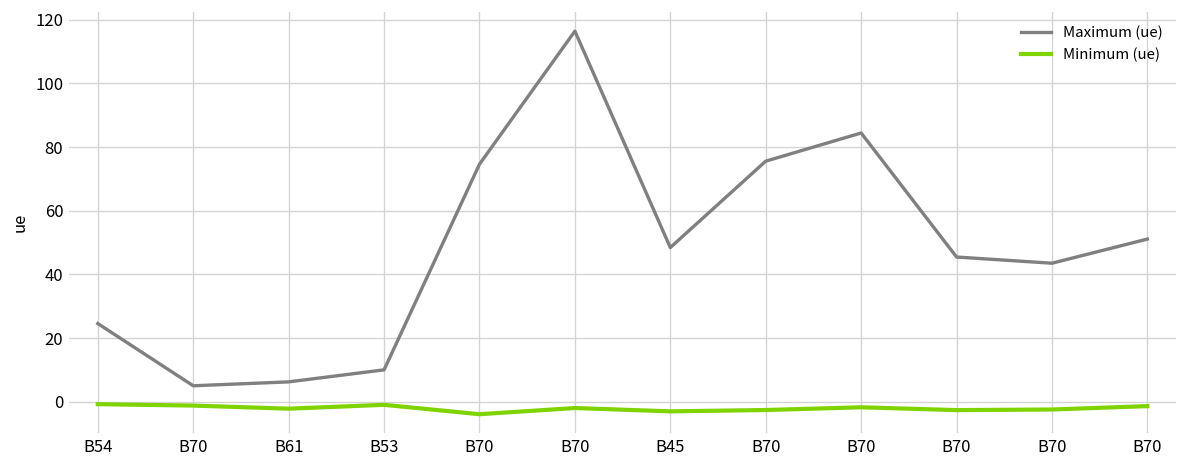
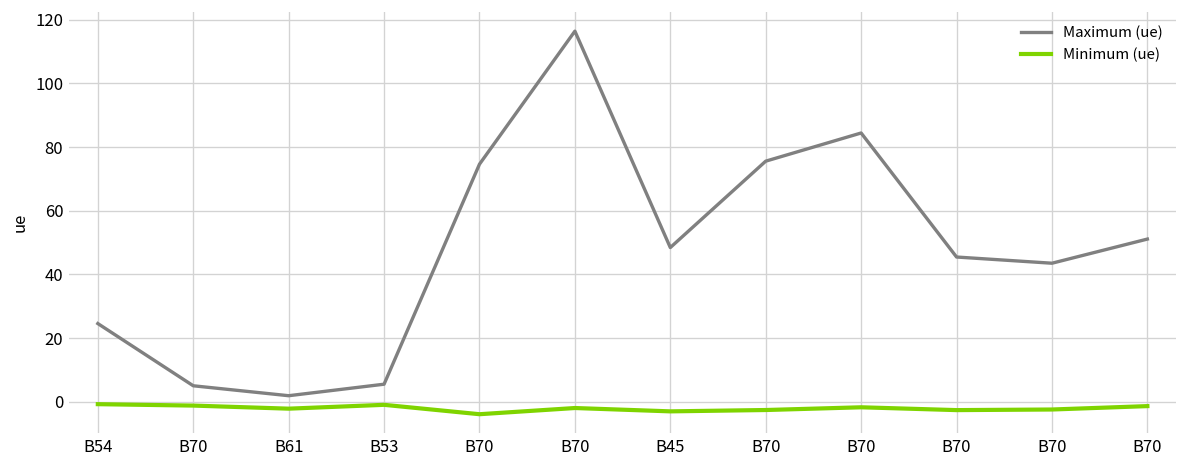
  {
    "Maximum (ue)": {
      "B54": 25,
-     "B61": 6,
-     "B53": 10,
+     "B61": 2,
+     "B53": 6,
      "B45": 48
    },
    "Minimum (ue)": {
      "B54": -1,
      "B61": -2,
      "B53": -1,
      "B45": -3
    }
  }
